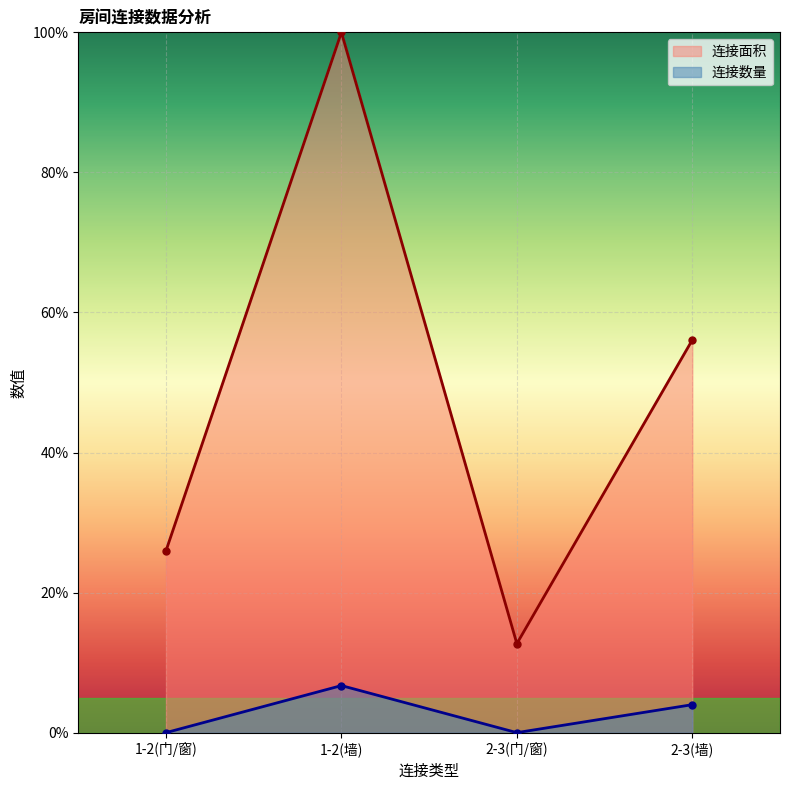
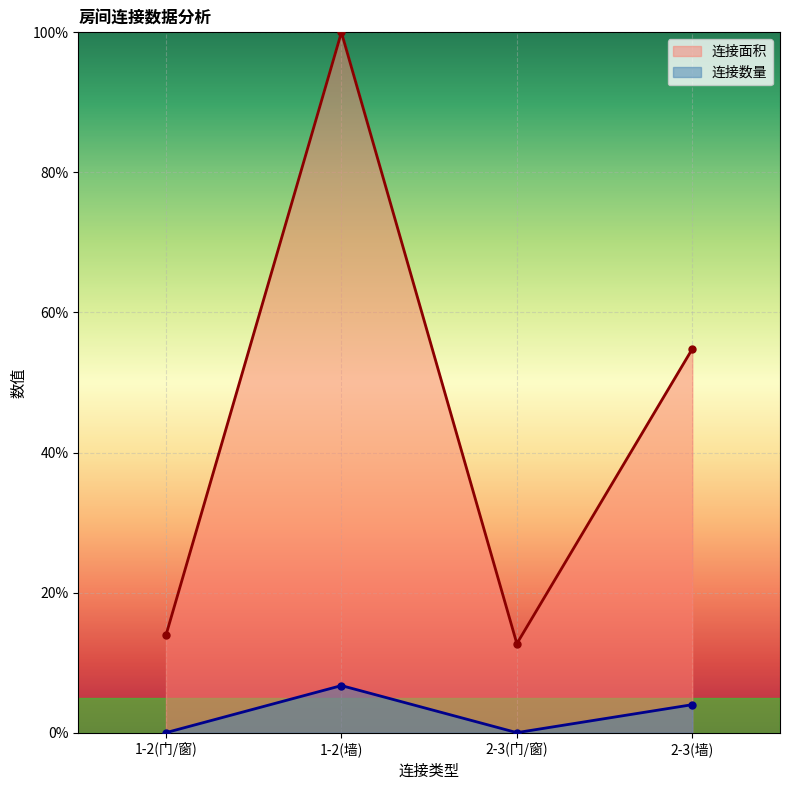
  {
    "连接面积": {
-     "1-2(门/窗)": "26%",
+     "1-2(门/窗)": "14%",
      "1-2(墙)": "100%",
      "2-3(门/窗)": "13%",
-     "2-3(墙)": "56%"
+     "2-3(墙)": "55%"
    },
    "连接数量": {
      "1-2(墙)": "7%"
    }
  }
